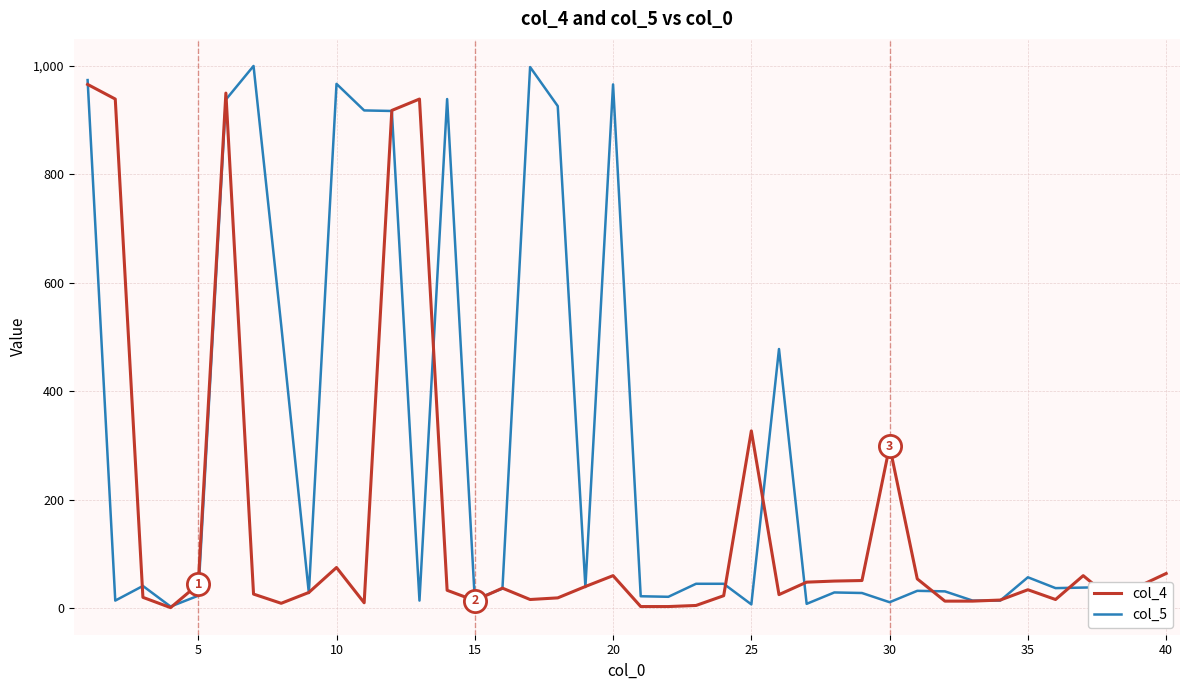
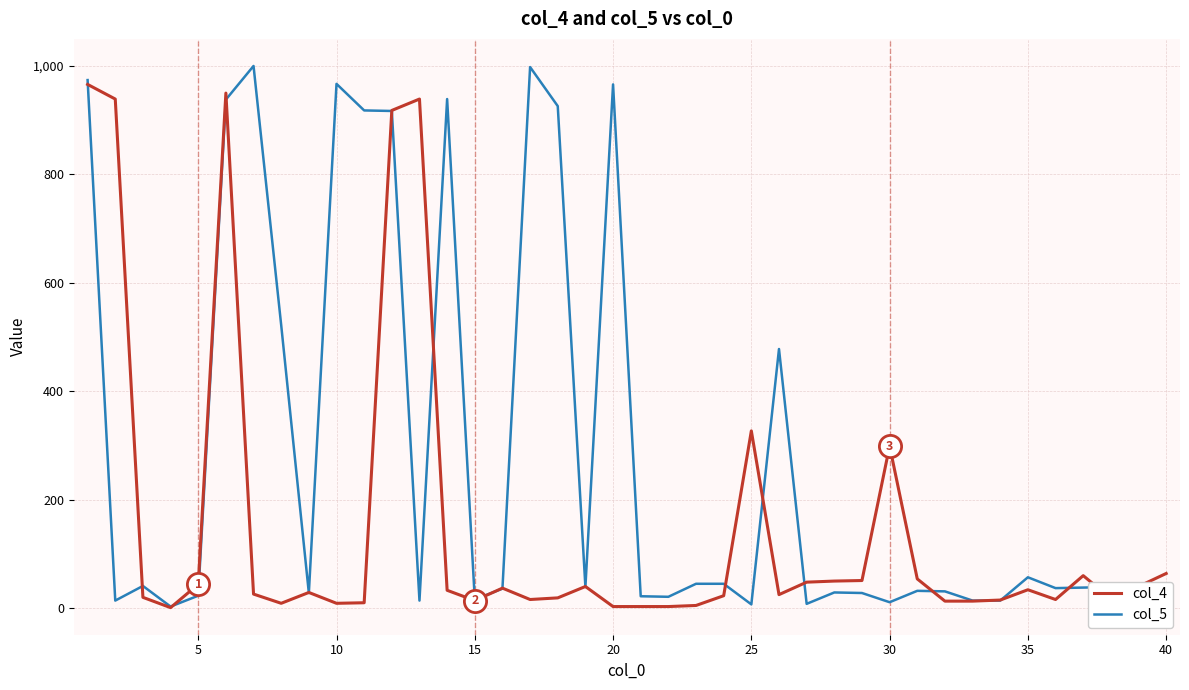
  {
    "col_4": {
-     "10": 80,
-     "20": 60,
+     "10": 10,
+     "20": 0,
      "25": 330,
      "35": 30,
      "40": 60
    },
    "col_5": {
      "5": 20,
      "10": 970,
      "20": 970,
      "25": 10,
      "30": 10,
      "35": 60
    }
  }
